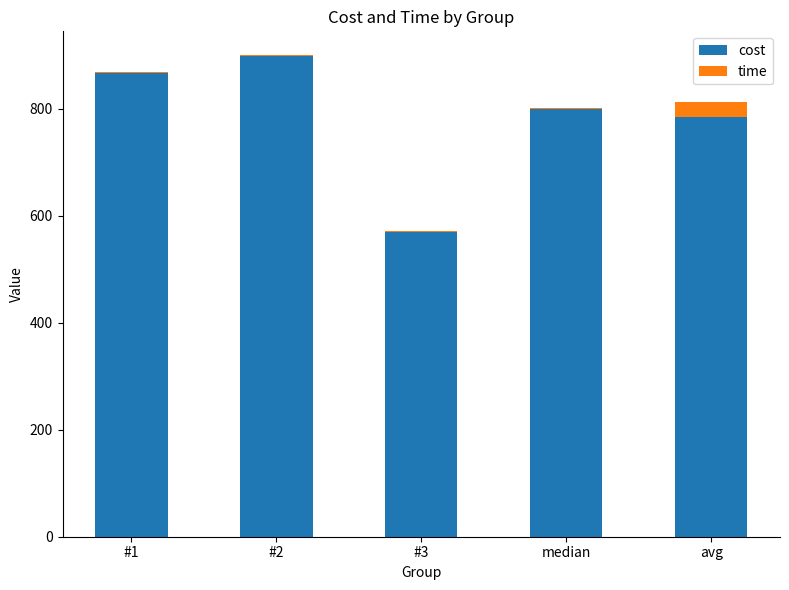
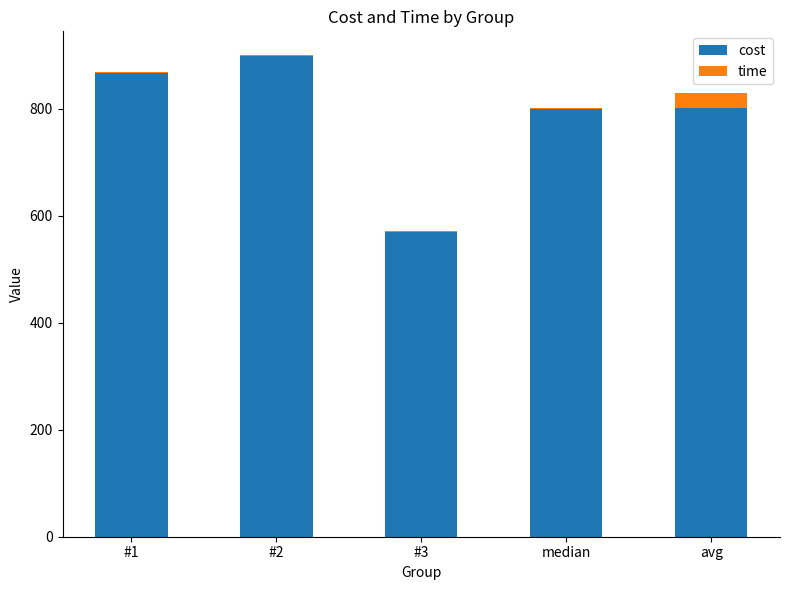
  {
    "cost": {
      "#1": 870,
      "#2": 900,
      "#3": 570,
      "median": 800,
-     "avg": 780
+     "avg": 800
    },
    "time": {
      "avg": 30
    }
  }
